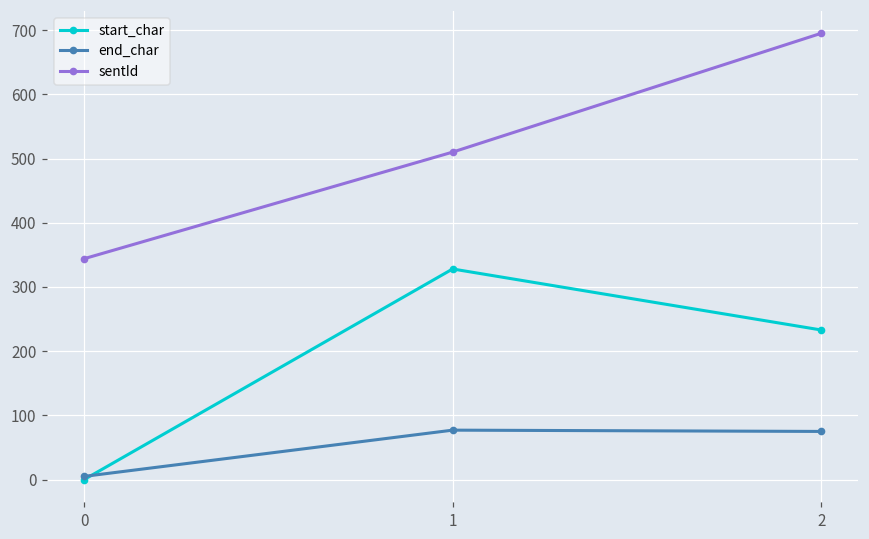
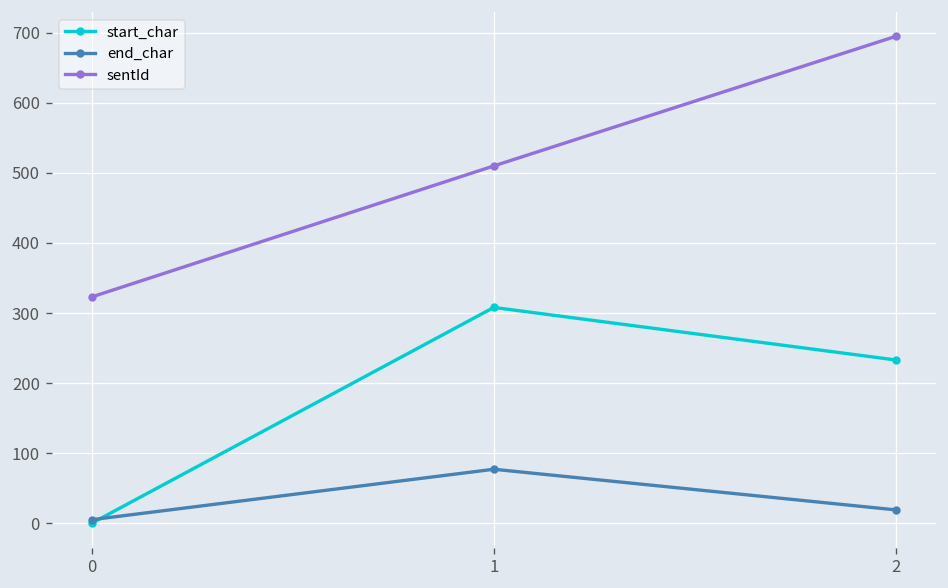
  {
    "start_char": {
      "0": 0,
-     "1": 330,
+     "1": 310,
      "2": 230
    },
    "end_char": {
      "0": 10,
      "1": 80,
-     "2": 80
+     "2": 20
    },
    "sentId": {
-     "0": 340,
+     "0": 320,
      "1": 510,
      "2": 700
    }
  }
